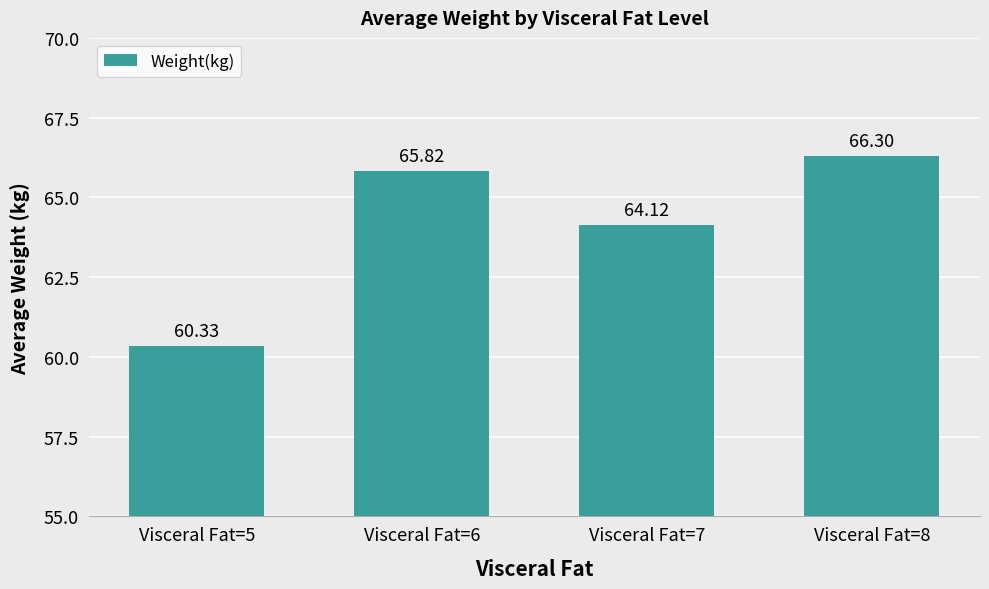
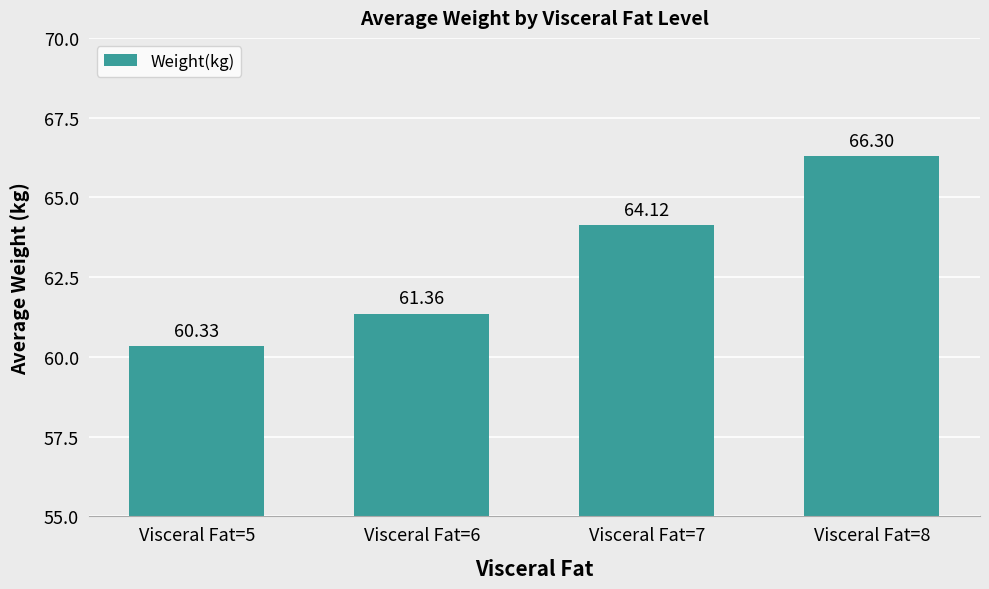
  {
    "Visceral Fat=5": 60.33,
-   "Visceral Fat=6": 65.82,
+   "Visceral Fat=6": 61.36,
    "Visceral Fat=7": 64.12,
    "Visceral Fat=8": 66.30
  }
